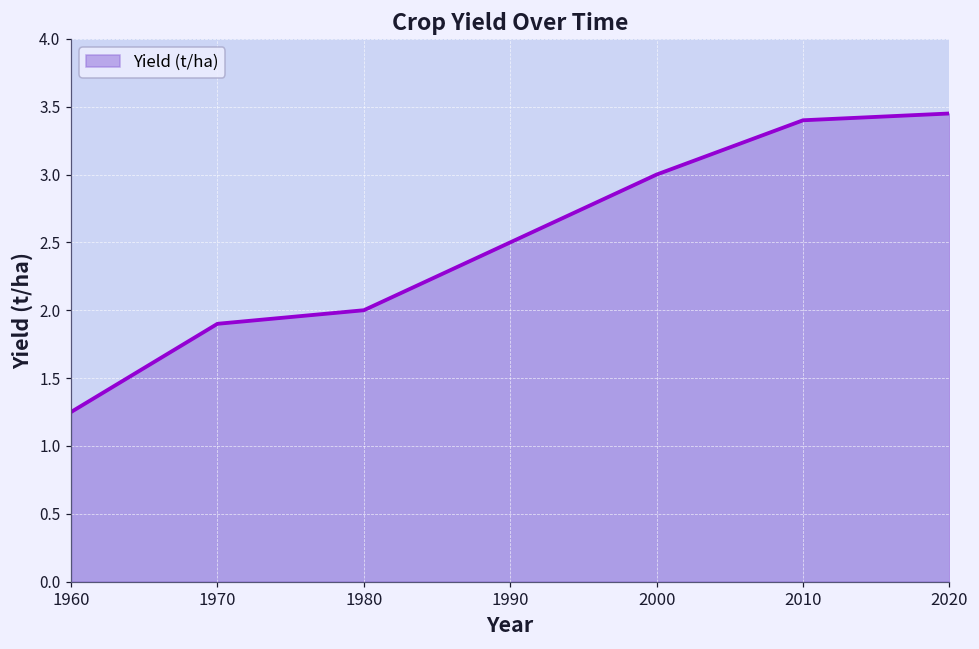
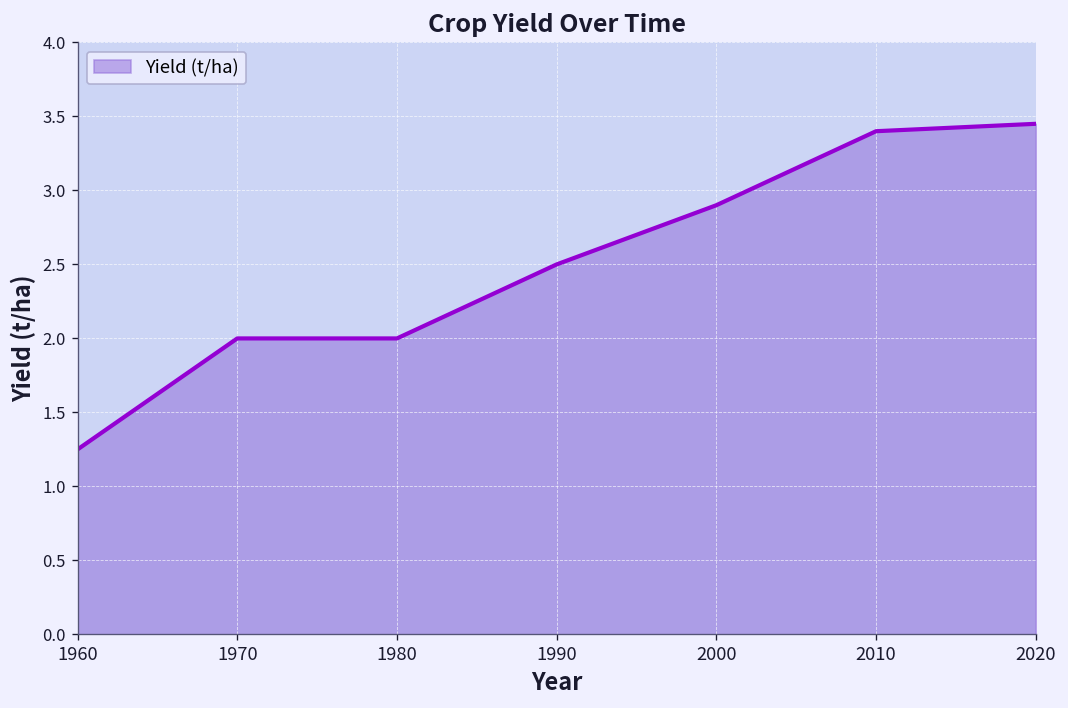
  {
    "1960": 1.25,
-   "1970": 1.9,
+   "1970": 2.0,
    "1980": 2.0,
    "1990": 2.5,
-   "2000": 3.0,
+   "2000": 2.9,
    "2010": 3.4,
    "2020": 3.45
  }
